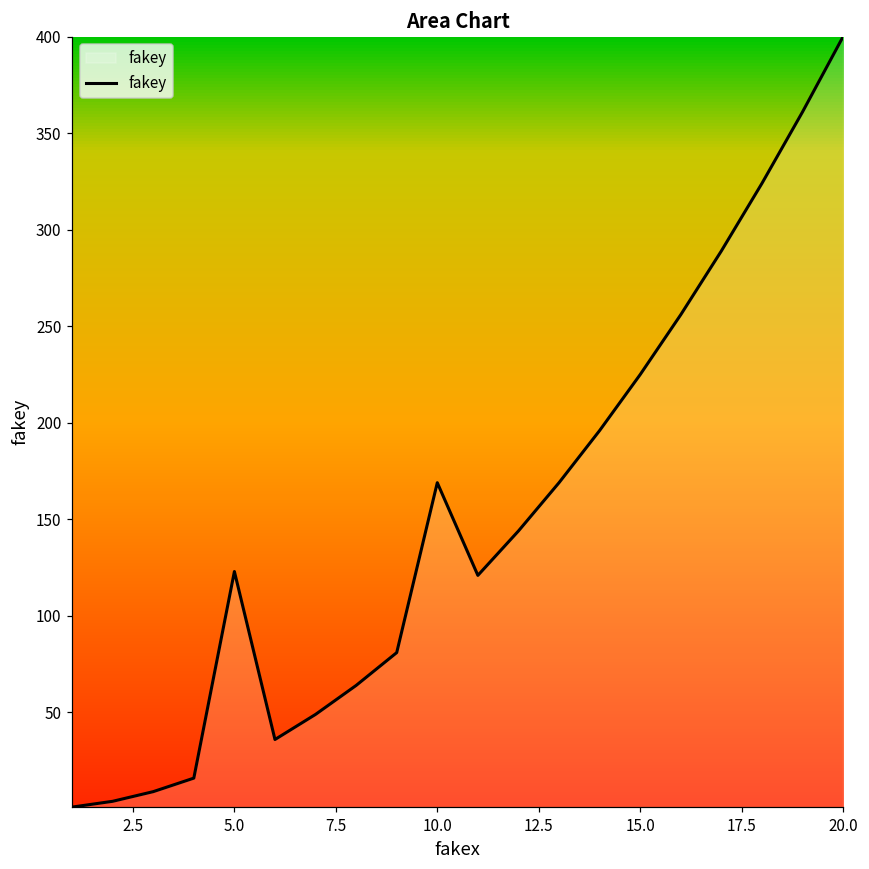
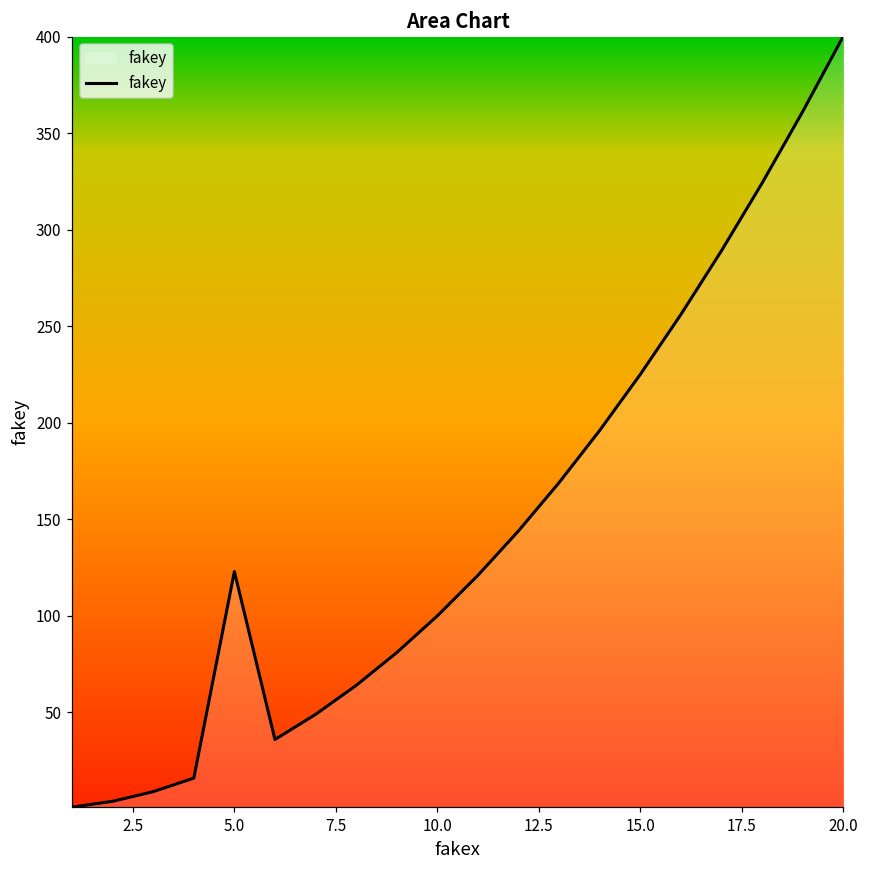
  {
    "5.0": 123,
-   "10.0": 169,
+   "10.0": 100,
    "15.0": 225,
    "20.0": 400
  }
